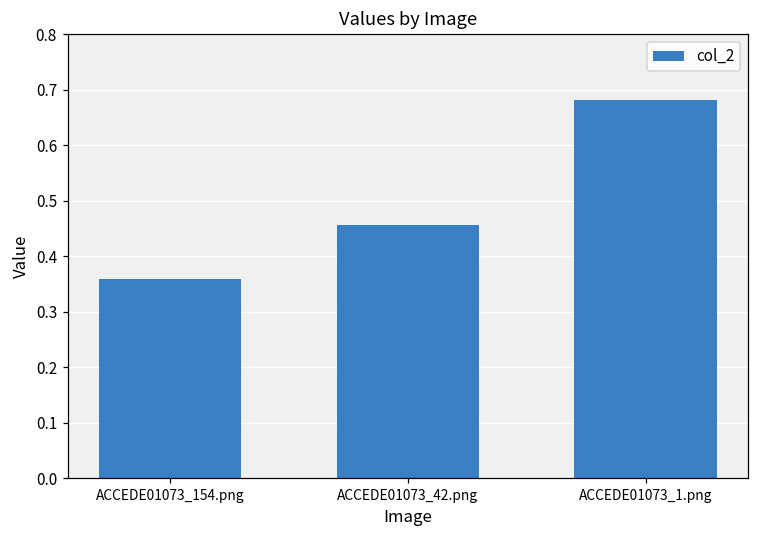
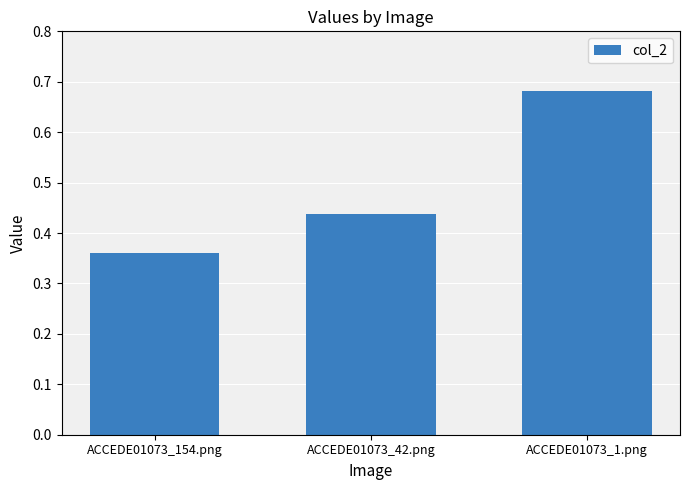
  {
    "ACCEDE01073_154.png": 0.36,
-   "ACCEDE01073_42.png": 0.46,
+   "ACCEDE01073_42.png": 0.44,
    "ACCEDE01073_1.png": 0.68
  }
